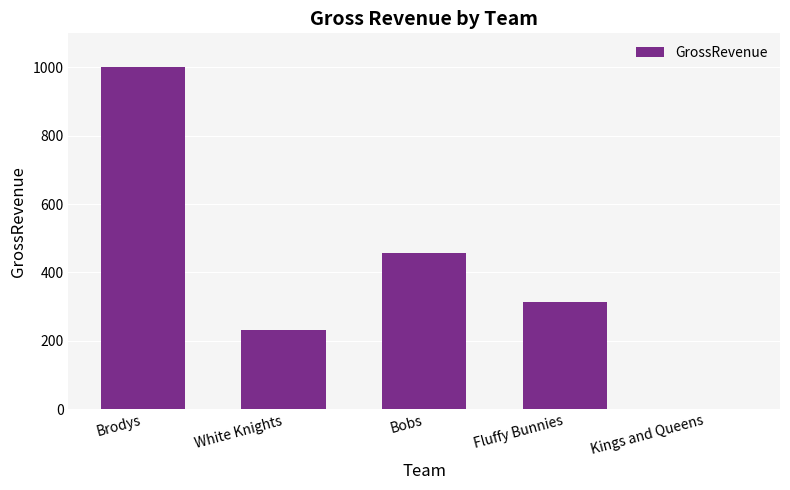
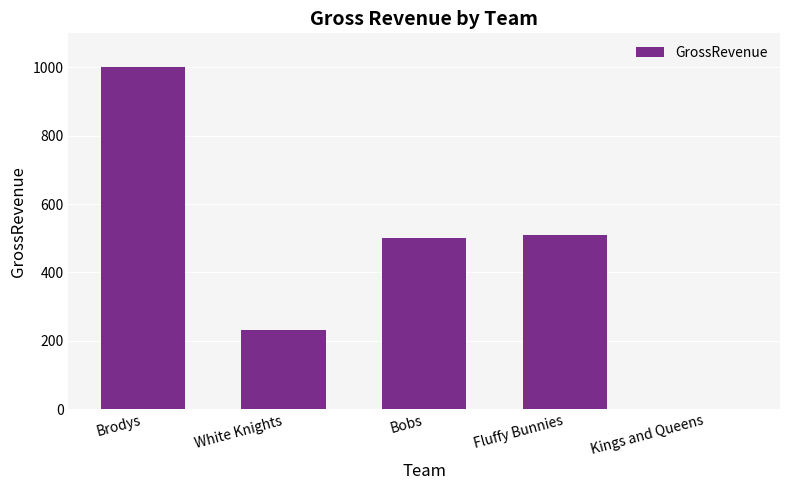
  {
    "Brodys": 1000,
    "White Knights": 230,
-   "Bobs": 460,
-   "Fluffy Bunnies": 310,
+   "Bobs": 500,
+   "Fluffy Bunnies": 510,
    "Kings and Queens": 0
  }
